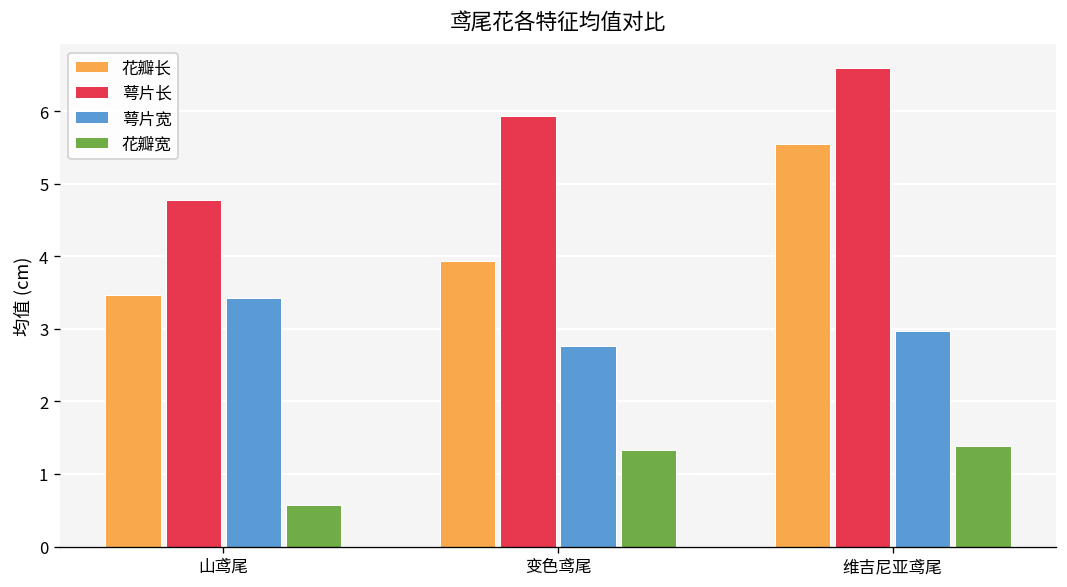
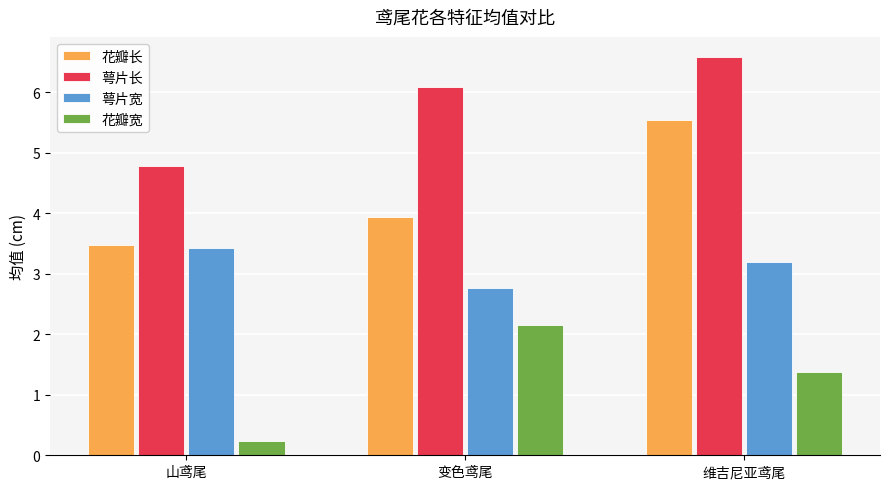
  {
    "花瓣长": {
      "山鸢尾": 3.5,
      "变色鸢尾": 3.9,
      "维吉尼亚鸢尾": 5.6
    },
    "萼片长": {
      "山鸢尾": 4.8,
-     "变色鸢尾": 5.9,
+     "变色鸢尾": 6.1,
      "维吉尼亚鸢尾": 6.6
    },
    "萼片宽": {
      "山鸢尾": 3.4,
      "变色鸢尾": 2.8,
-     "维吉尼亚鸢尾": 3.0
+     "维吉尼亚鸢尾": 3.2
    },
    "花瓣宽": {
-     "山鸢尾": 0.6,
-     "变色鸢尾": 1.3,
+     "山鸢尾": 0.2,
+     "变色鸢尾": 2.2,
      "维吉尼亚鸢尾": 1.4
    }
  }
